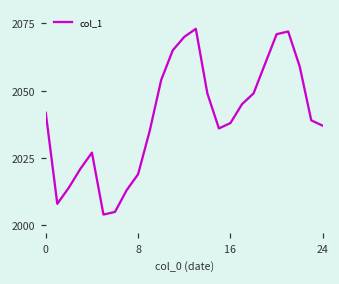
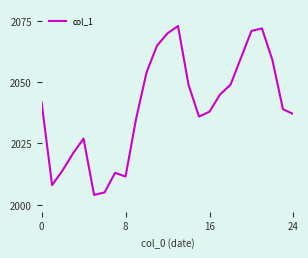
  {
    "0": 2042,
-   "8": 2019,
+   "8": 2012,
    "16": 2038,
    "24": 2037
  }
